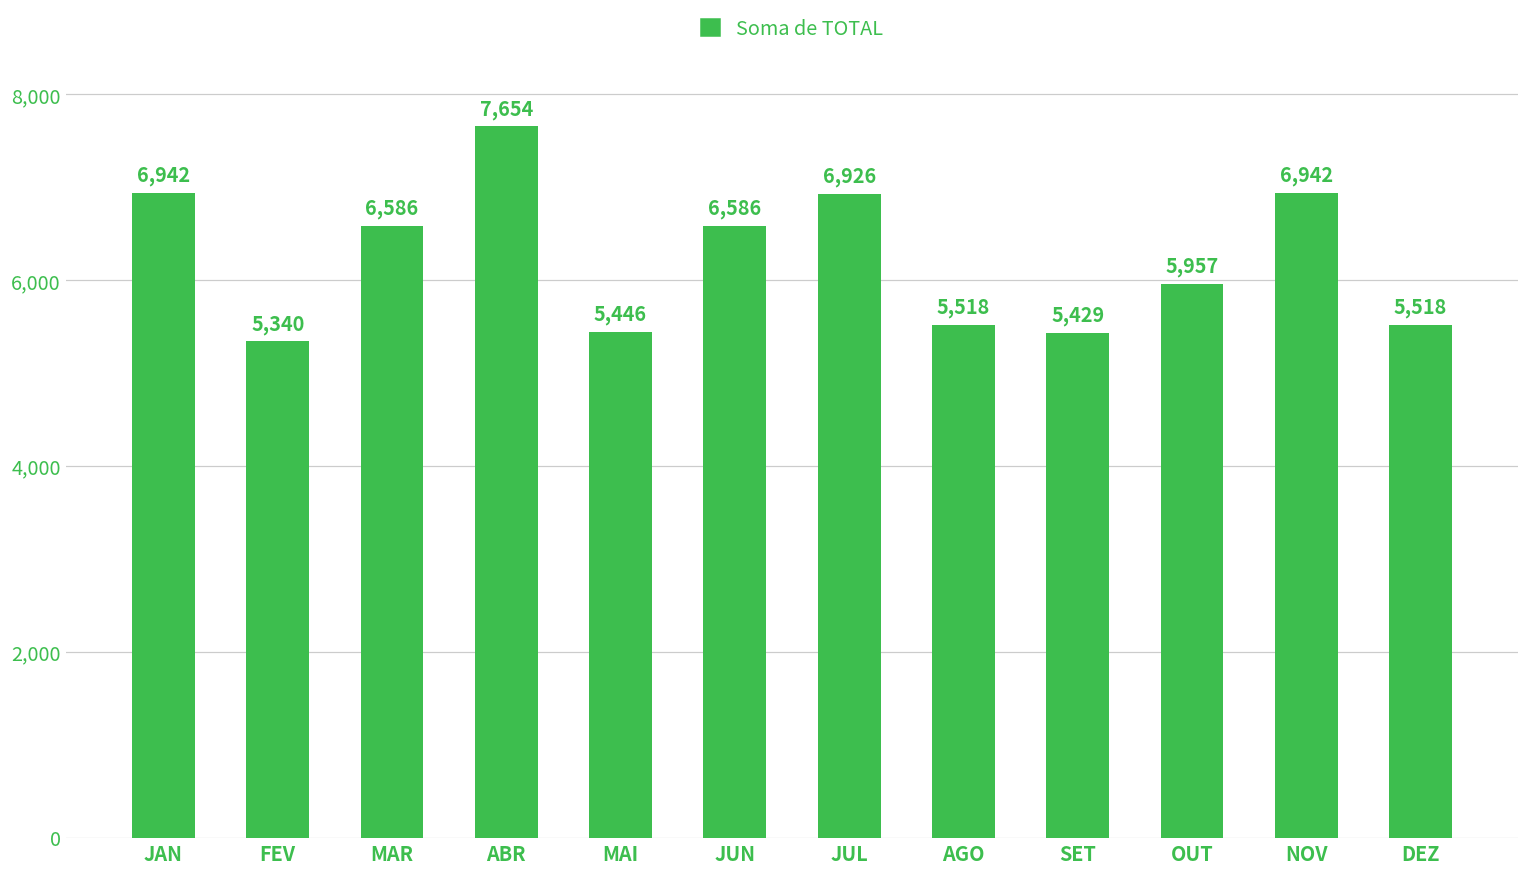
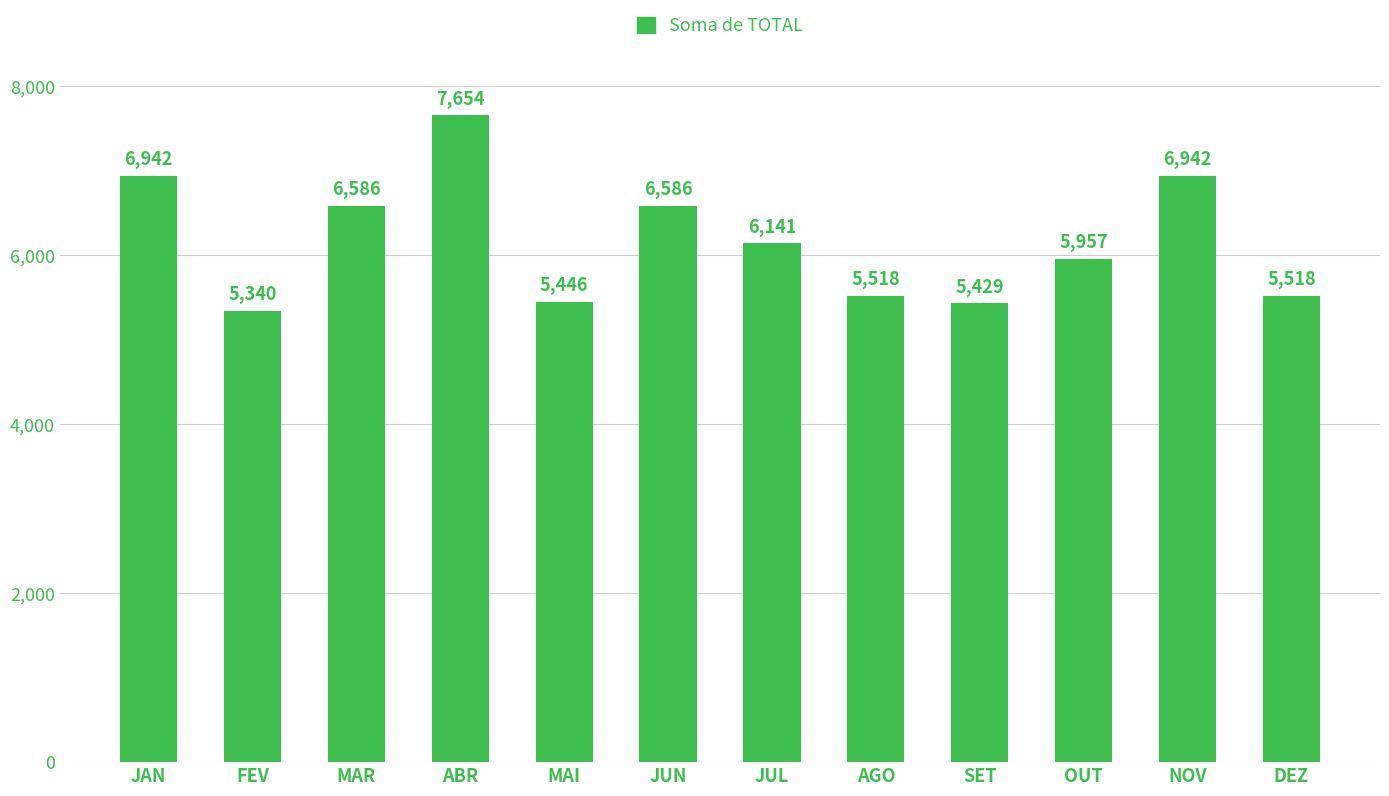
  {
    "JAN": "6,942",
    "FEV": "5,340",
    "MAR": "6,586",
    "ABR": "7,654",
    "MAI": "5,446",
    "JUN": "6,586",
-   "JUL": "6,926",
+   "JUL": "6,141",
    "AGO": "5,518",
    "SET": "5,429",
    "OUT": "5,957",
    "NOV": "6,942",
    "DEZ": "5,518"
  }
